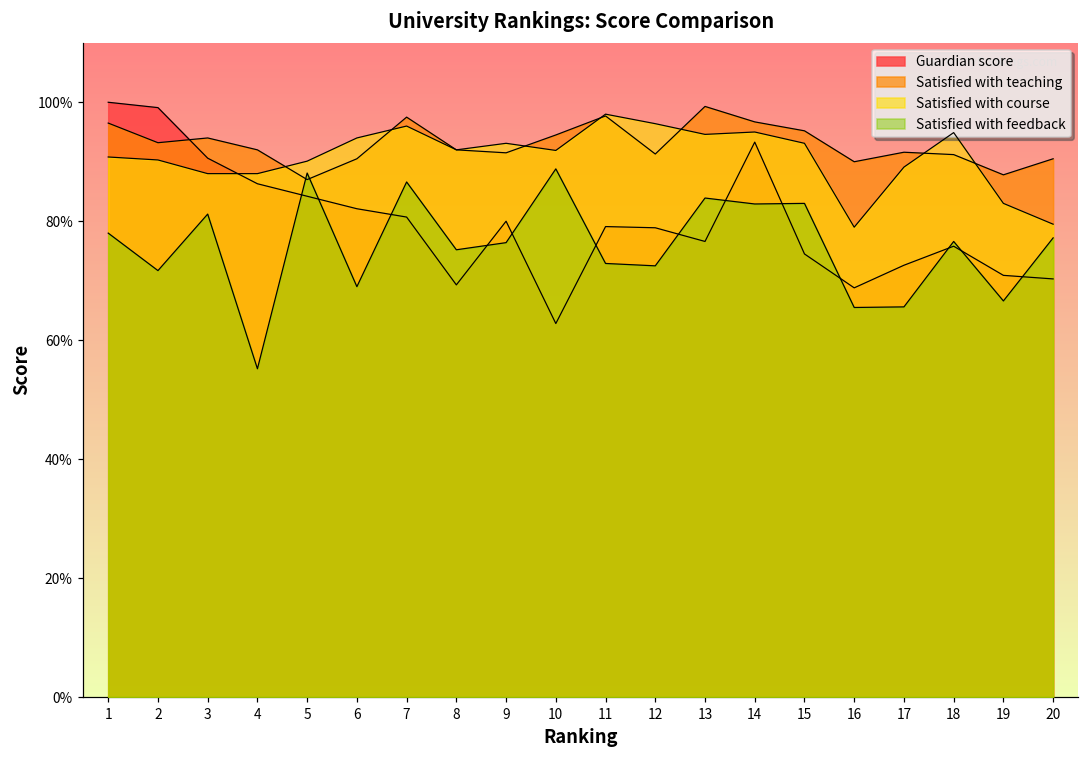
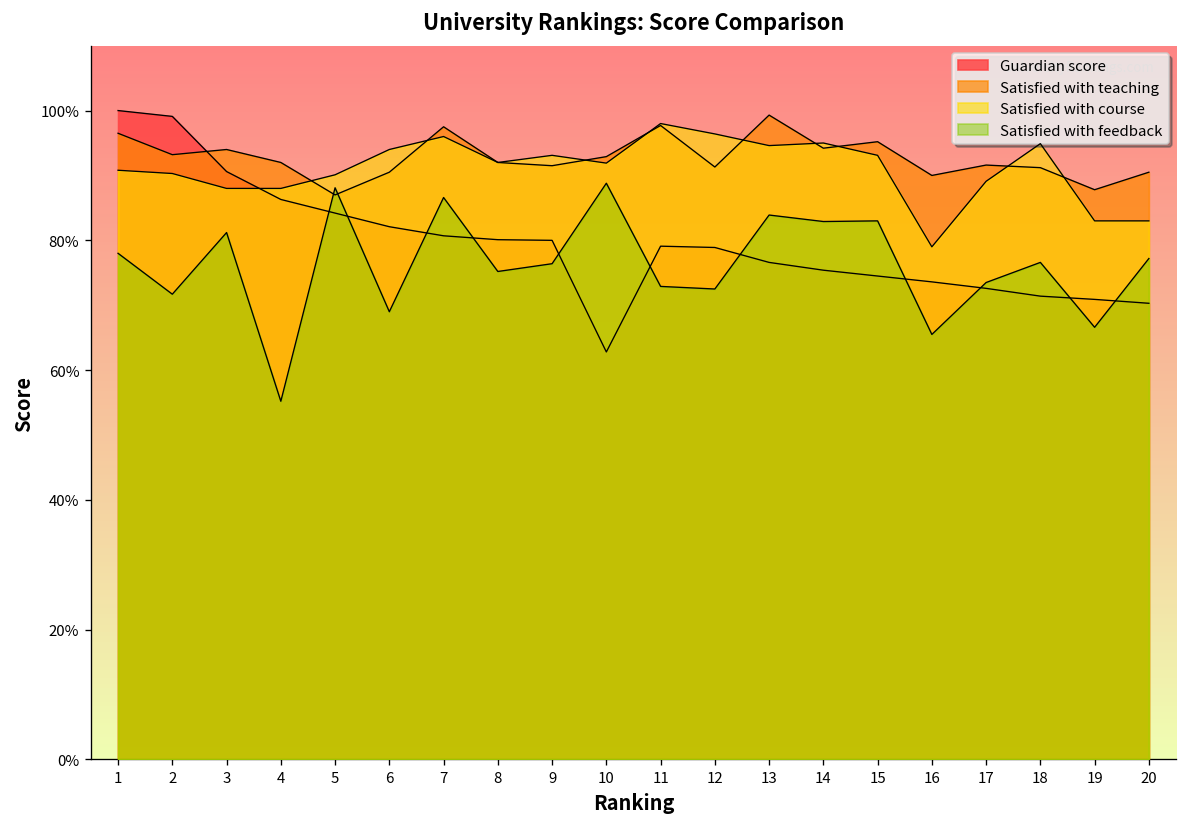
  {
    "Guardian score": {
      "1": "100%",
      "2": "99%",
      "3": "91%",
      "4": "86%",
      "5": "84%",
      "6": "82%",
      "7": "81%",
-     "8": "69%",
+     "8": "80%",
      "9": "80%",
      "10": "63%",
      "11": "79%",
      "12": "79%",
      "13": "77%",
-     "14": "93%",
+     "14": "75%",
      "15": "75%",
-     "16": "69%",
+     "16": "74%",
      "17": "73%",
-     "18": "76%",
+     "18": "71%",
      "19": "71%",
      "20": "70%"
    },
    "Satisfied with teaching": {
      "1": "97%",
      "2": "93%",
      "3": "94%",
      "4": "92%",
      "5": "87%",
      "6": "91%",
      "7": "98%",
      "9": "92%",
-     "10": "95%",
+     "10": "93%",
      "12": "91%",
      "13": "99%",
-     "14": "97%",
+     "14": "94%",
      "15": "95%",
      "16": "90%",
      "17": "92%",
      "18": "91%",
      "19": "88%",
      "20": "91%"
    },
    "Satisfied with course": {
      "1": "91%",
      "2": "90%",
      "3": "88%",
      "4": "88%",
      "5": "90%",
      "6": "94%",
      "7": "96%",
      "9": "93%",
      "10": "92%",
      "12": "96%",
      "13": "95%",
      "14": "95%",
      "15": "93%",
      "16": "79%",
      "17": "89%",
      "19": "83%",
-     "20": "80%"
+     "20": "83%"
    },
    "Satisfied with feedback": {
      "1": "78%",
      "2": "72%",
      "3": "81%",
      "4": "55%",
      "5": "88%",
      "6": "69%",
      "7": "87%",
      "8": "75%",
      "9": "76%",
      "10": "89%",
      "11": "73%",
      "12": "73%",
      "13": "84%",
      "14": "83%",
      "15": "83%",
      "16": "66%",
-     "17": "66%",
+     "17": "74%",
      "18": "77%",
      "19": "67%",
      "20": "77%"
    }
  }
